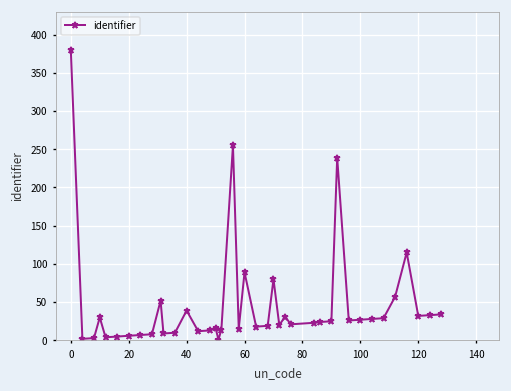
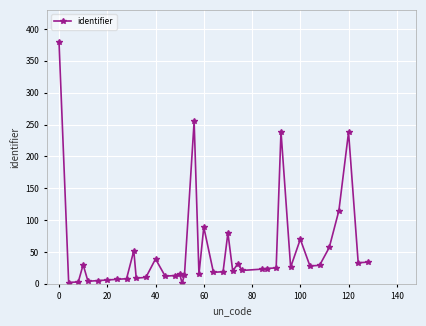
  {
    "0": 380,
    "20": 10,
    "40": 40,
    "60": 90,
-   "100": 30,
-   "120": 30
+   "100": 70,
+   "120": 240
  }
